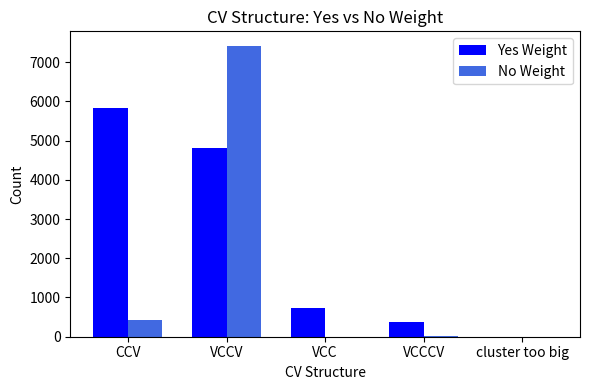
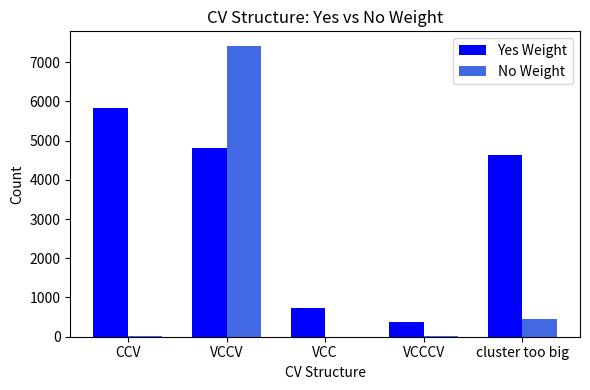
  {
    "Yes Weight": {
      "CCV": 5800,
      "VCCV": 4800,
      "VCC": 700,
      "VCCCV": 400,
-     "cluster too big": 0
+     "cluster too big": 4600
    },
    "No Weight": {
-     "CCV": 400,
+     "CCV": 0,
      "VCCV": 7400,
-     "cluster too big": 0
+     "cluster too big": 500
    }
  }
